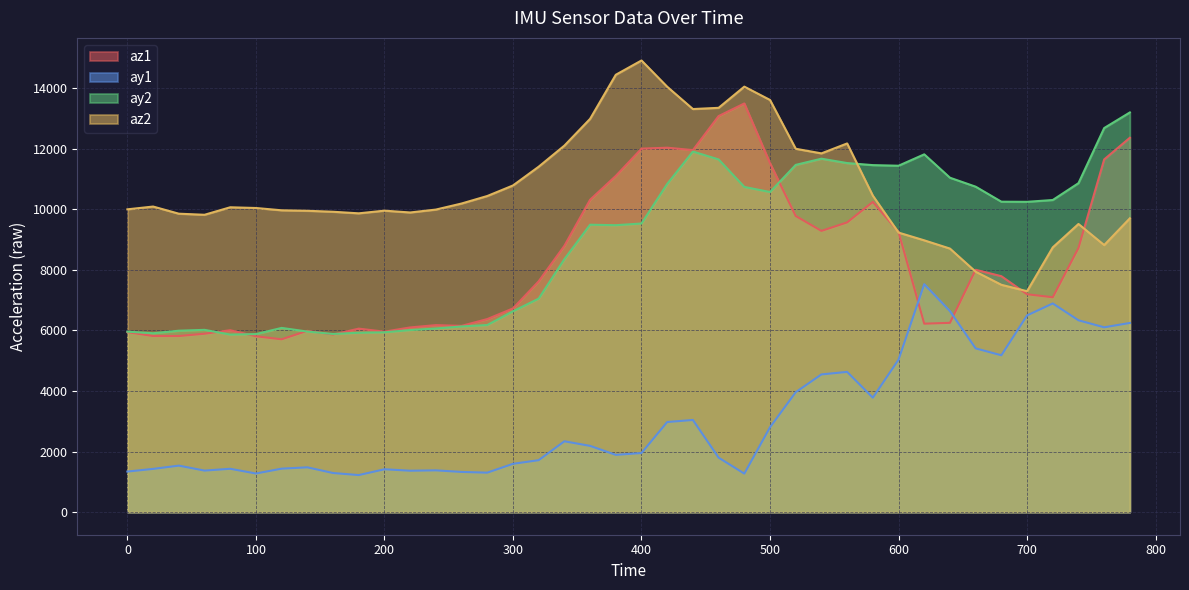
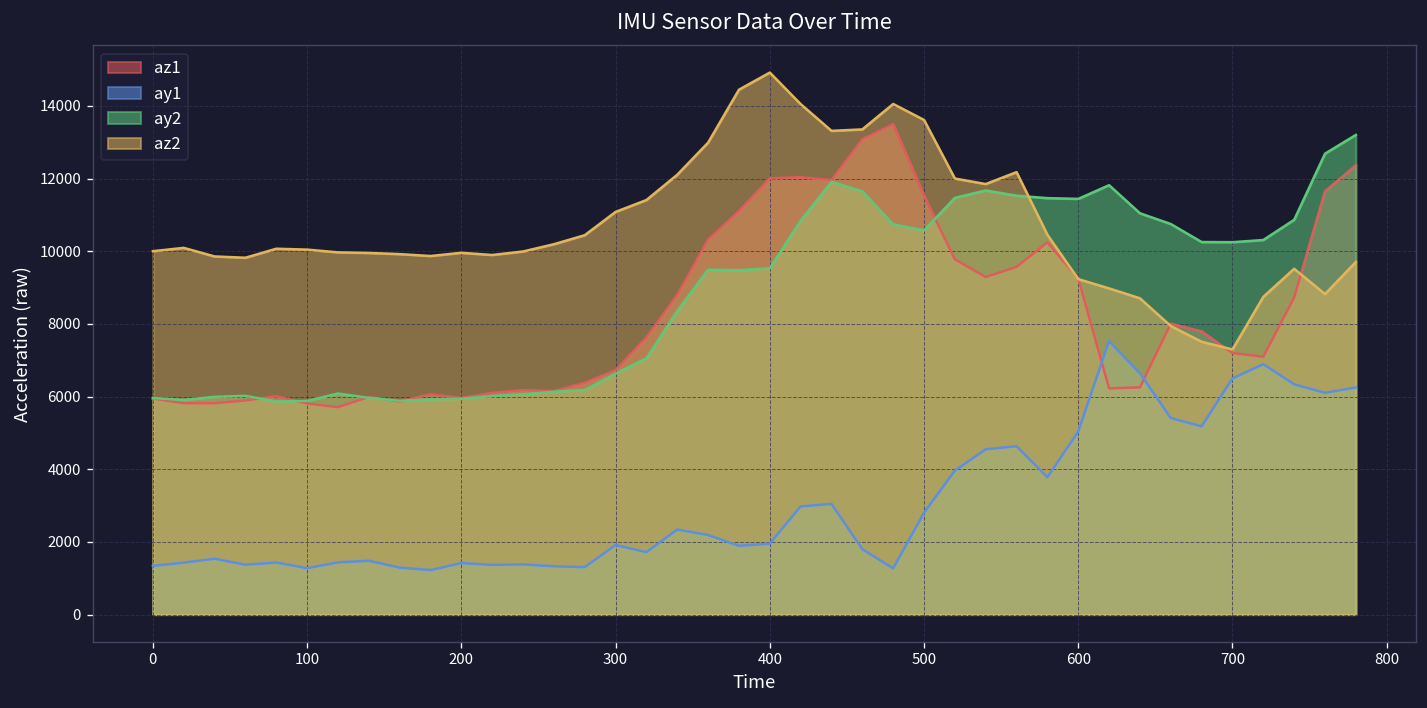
  {
    "az1": {
      "300": 6700,
      "400": 12000,
      "500": 11500,
      "700": 7200
    },
    "ay1": {
      "0": 1300,
      "100": 1300,
      "200": 1400,
-     "300": 1600,
+     "300": 1900,
      "400": 2000,
      "500": 2800,
      "600": 5000,
      "700": 6500
    },
    "ay2": {
      "300": 6600,
      "400": 9500,
      "500": 10600,
      "600": 11400,
      "700": 10200
    },
    "az2": {
      "0": 10000,
      "100": 10000,
      "200": 10000,
-     "300": 10800,
+     "300": 11100,
      "400": 14900,
      "500": 13600,
      "700": 7300
    }
  }
